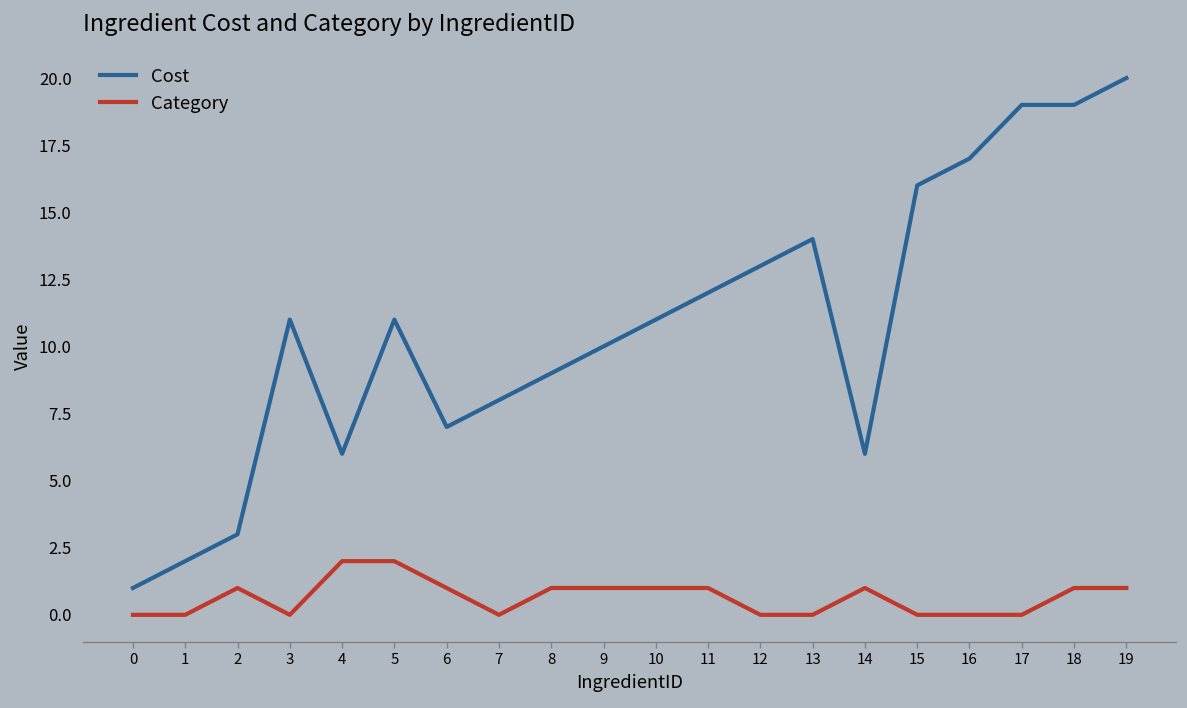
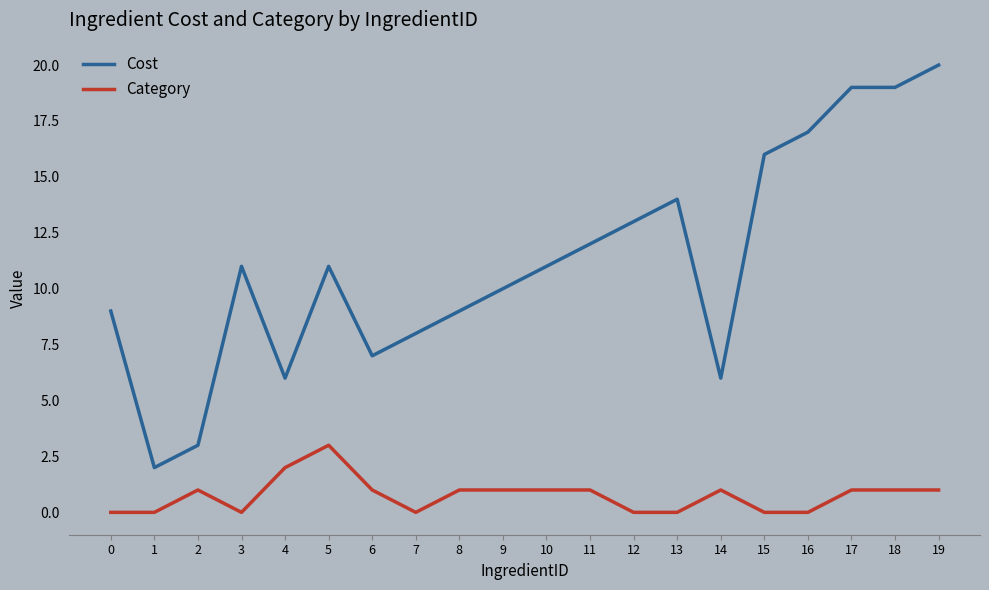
  {
    "Cost": {
-     "0": 1,
+     "0": 9,
      "1": 2,
      "2": 3,
      "3": 11,
      "4": 6,
      "5": 11,
      "6": 7,
      "7": 8,
      "8": 9,
      "9": 10,
      "10": 11,
      "11": 12,
      "12": 13,
      "13": 14,
      "14": 6,
      "15": 16,
      "16": 17,
      "17": 19,
      "18": 19,
      "19": 20
    },
    "Category": {
      "0": 0,
      "1": 0,
      "2": 1,
      "3": 0,
      "4": 2,
-     "5": 2,
+     "5": 3,
      "6": 1,
      "7": 0,
      "8": 1,
      "9": 1,
      "10": 1,
      "11": 1,
      "12": 0,
      "13": 0,
      "14": 1,
      "15": 0,
      "16": 0,
-     "17": 0,
+     "17": 1,
      "18": 1,
      "19": 1
    }
  }
